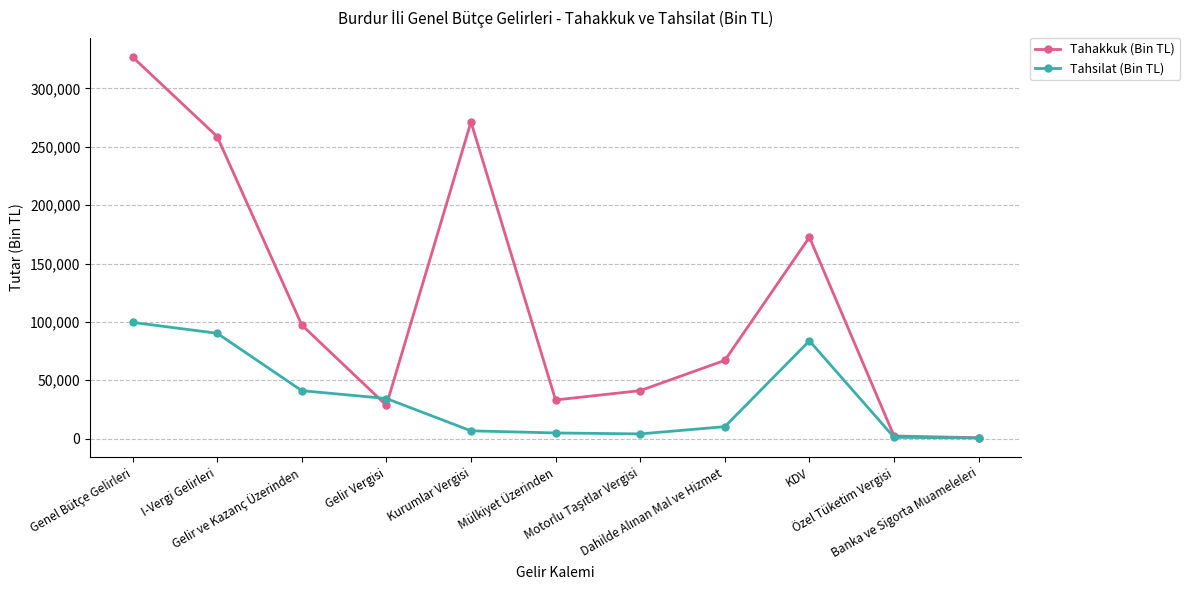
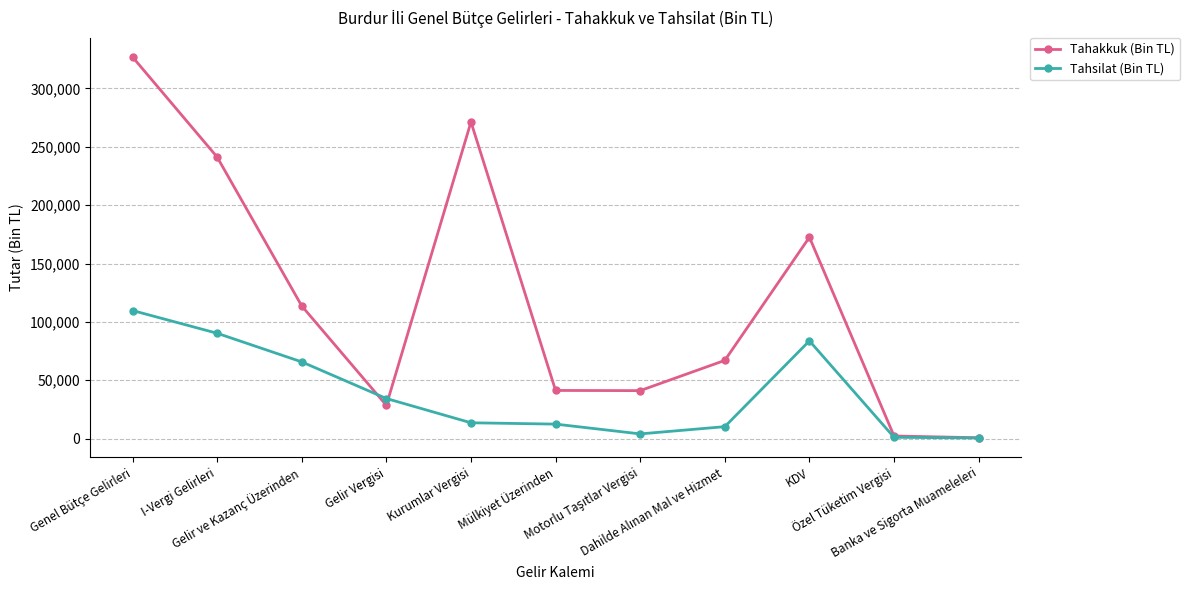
  {
    "Tahakkuk (Bin TL)": {
      "Genel Bütçe Gelirleri": "327,000",
-     "I-Vergi Gelirleri": "259,000",
-     "Gelir ve Kazanç Üzerinden": "97,000",
+     "I-Vergi Gelirleri": "241,000",
+     "Gelir ve Kazanç Üzerinden": "114,000",
      "Gelir Vergisi": "29,000",
      "Kurumlar Vergisi": "271,000",
-     "Mülkiyet Üzerinden": "33,000",
+     "Mülkiyet Üzerinden": "41,000",
      "Motorlu Taşıtlar Vergisi": "41,000",
      "Dahilde Alınan Mal ve Hizmet": "67,000",
      "KDV": "172,000"
    },
    "Tahsilat (Bin TL)": {
-     "Genel Bütçe Gelirleri": "100,000",
+     "Genel Bütçe Gelirleri": "110,000",
      "I-Vergi Gelirleri": "90,000",
-     "Gelir ve Kazanç Üzerinden": "41,000",
+     "Gelir ve Kazanç Üzerinden": "66,000",
      "Gelir Vergisi": "34,000",
-     "Kurumlar Vergisi": "7,000",
-     "Mülkiyet Üzerinden": "5,000",
+     "Kurumlar Vergisi": "14,000",
+     "Mülkiyet Üzerinden": "12,000",
      "Motorlu Taşıtlar Vergisi": "4,000",
      "Dahilde Alınan Mal ve Hizmet": "10,000",
      "KDV": "84,000"
    }
  }
